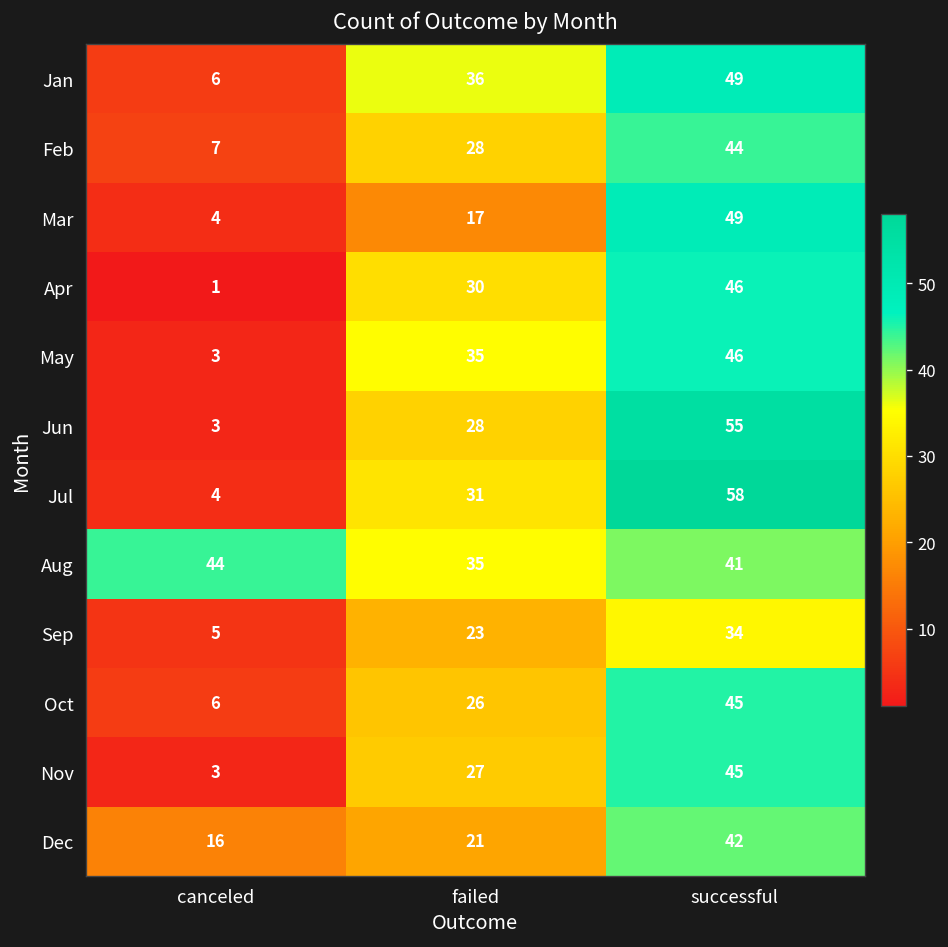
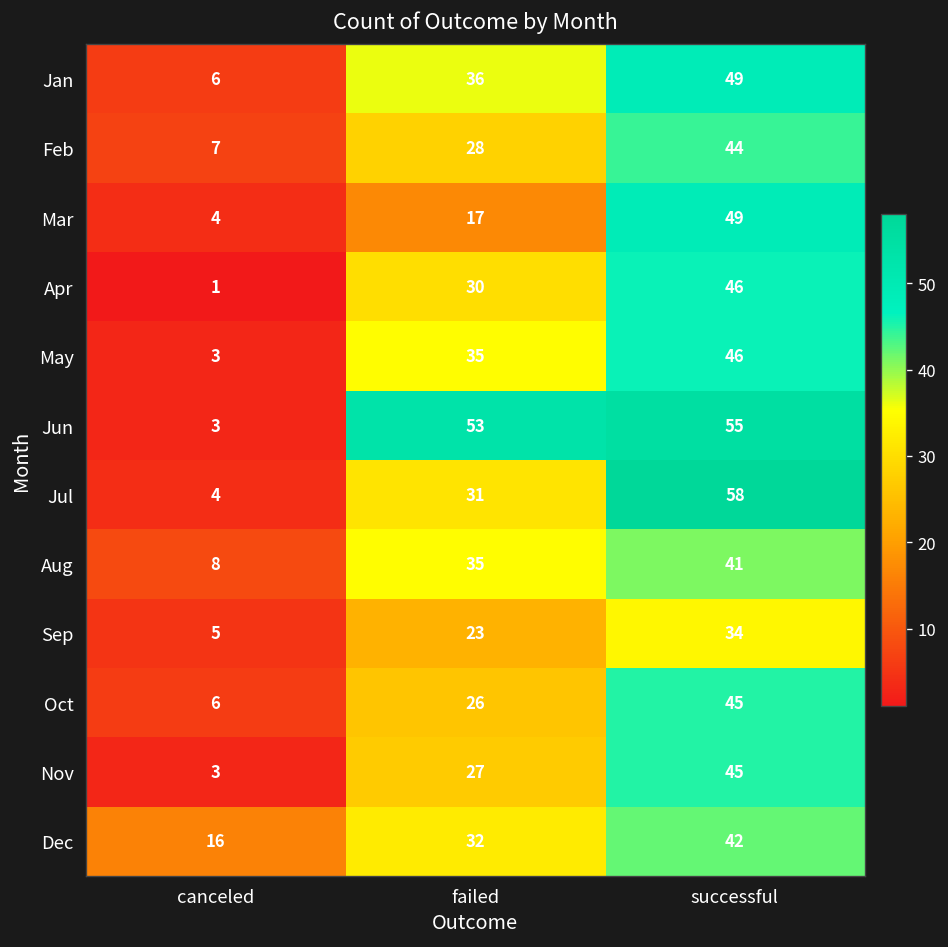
  {
    "Jan": {
      "canceled": 6,
      "failed": 36,
      "successful": 49
    },
    "Feb": {
      "canceled": 7,
      "failed": 28,
      "successful": 44
    },
    "Mar": {
      "canceled": 4,
      "failed": 17,
      "successful": 49
    },
    "Apr": {
      "canceled": 1,
      "failed": 30,
      "successful": 46
    },
    "May": {
      "canceled": 3,
      "failed": 35,
      "successful": 46
    },
    "Jun": {
      "canceled": 3,
-     "failed": 28,
+     "failed": 53,
      "successful": 55
    },
    "Jul": {
      "canceled": 4,
      "failed": 31,
      "successful": 58
    },
    "Aug": {
-     "canceled": 44,
+     "canceled": 8,
      "failed": 35,
      "successful": 41
    },
    "Sep": {
      "canceled": 5,
      "failed": 23,
      "successful": 34
    },
    "Oct": {
      "canceled": 6,
      "failed": 26,
      "successful": 45
    },
    "Nov": {
      "canceled": 3,
      "failed": 27,
      "successful": 45
    },
    "Dec": {
      "canceled": 16,
-     "failed": 21,
+     "failed": 32,
      "successful": 42
    }
  }
